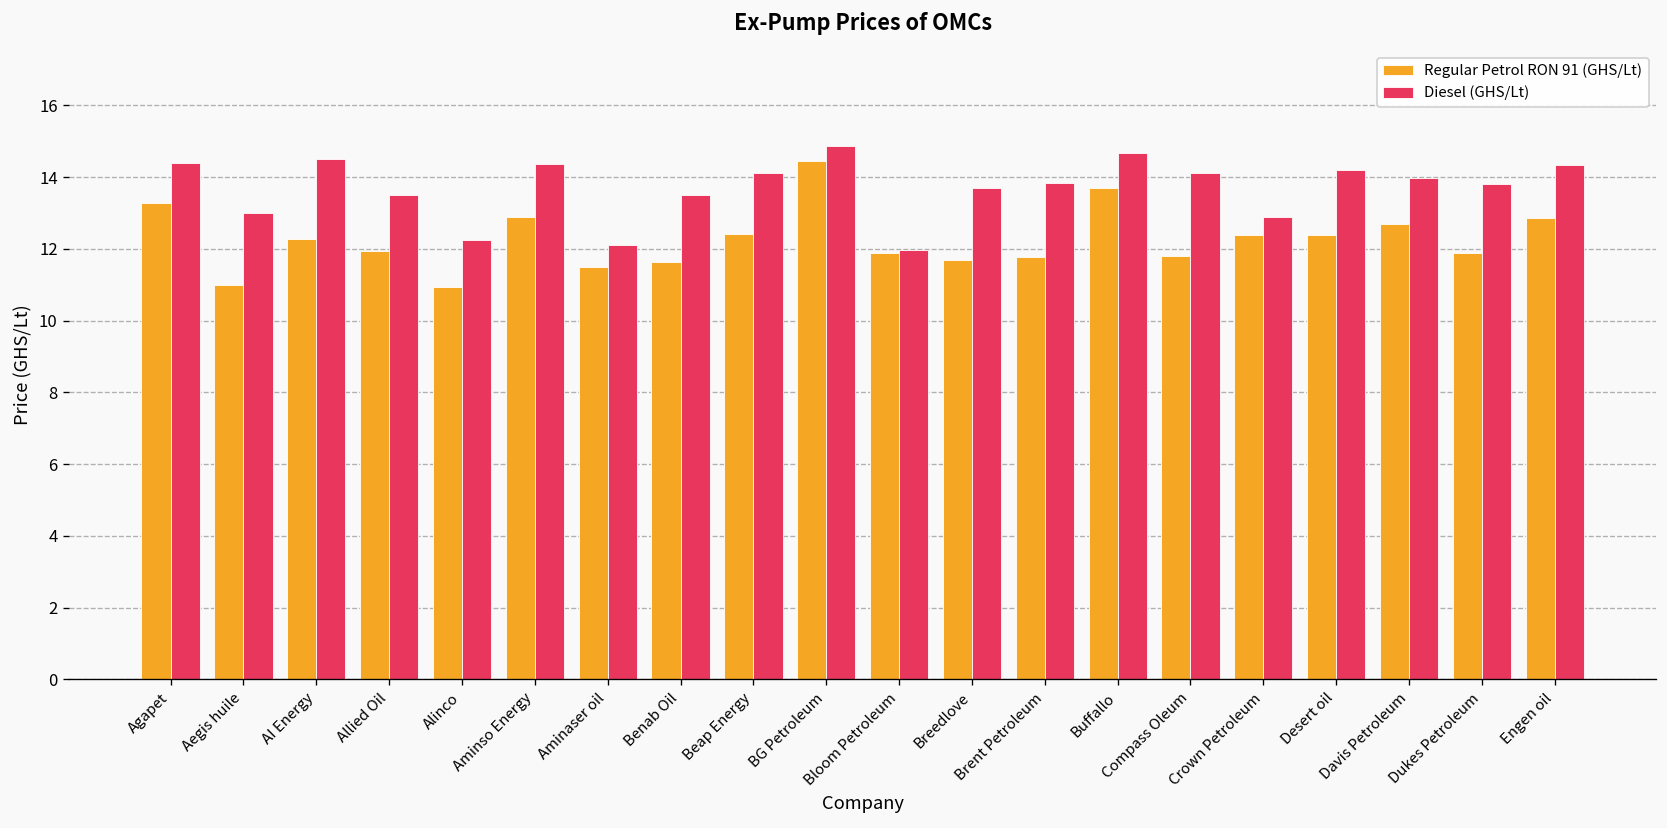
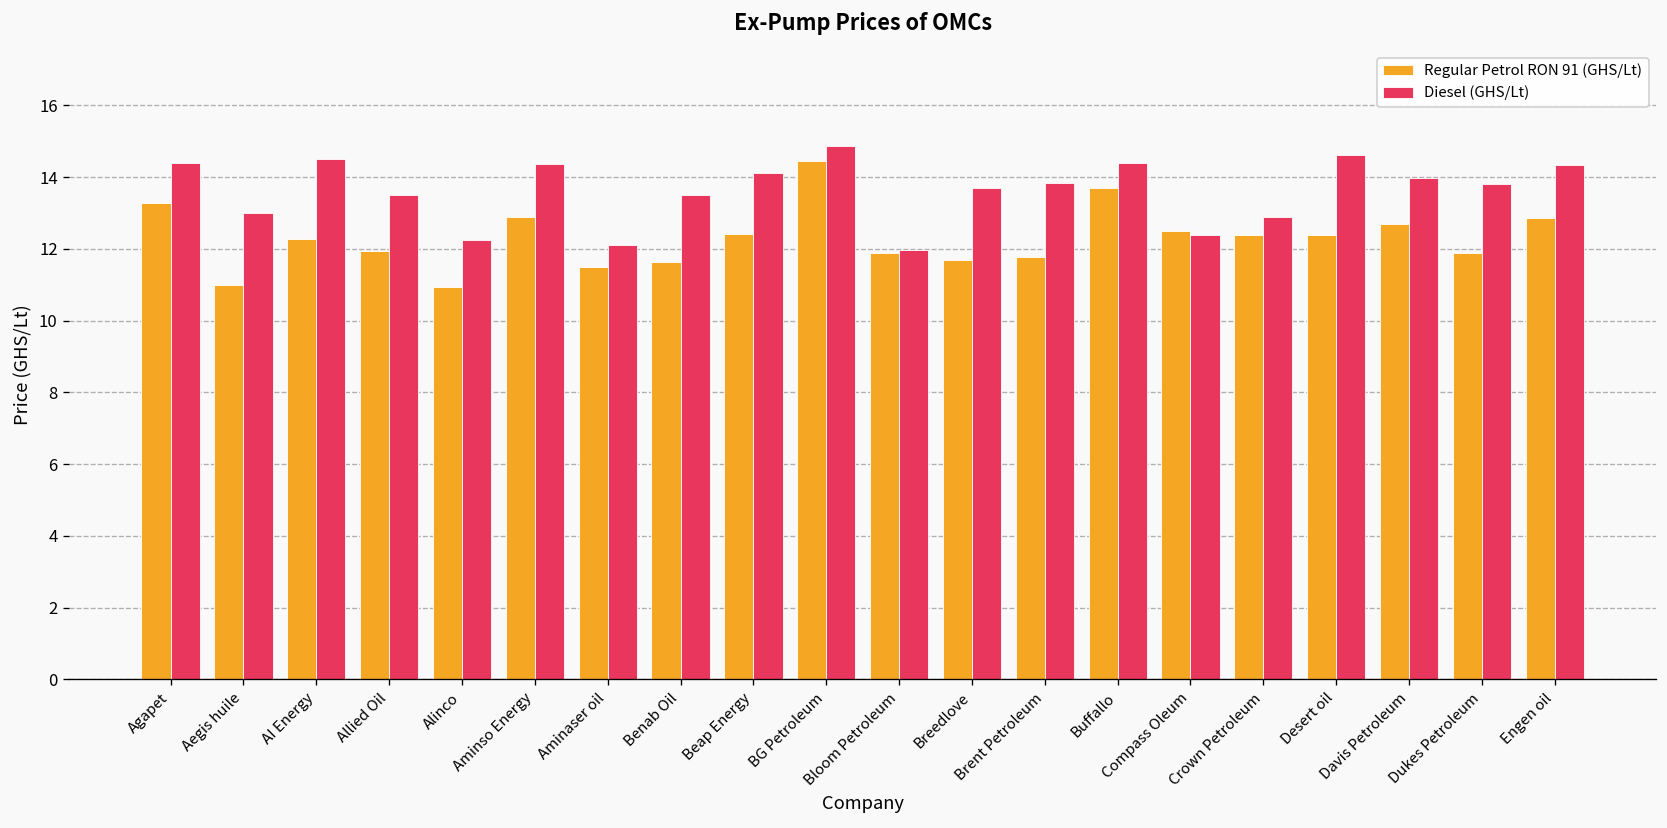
  {
    "Regular Petrol RON 91 (GHS/Lt)": {
      "Agapet": 13.3,
      "Aegis huile": 11.0,
      "AI Energy": 12.3,
      "Allied Oil": 12.0,
      "Alinco": 10.9,
      "Aminso Energy": 12.9,
      "Aminaser oil": 11.5,
      "Benab Oil": 11.7,
      "Beap Energy": 12.4,
      "BG Petroleum": 14.5,
      "Bloom Petroleum": 11.9,
      "Breedlove": 11.7,
      "Brent Petroleum": 11.8,
      "Buffallo": 13.7,
-     "Compass Oleum": 11.8,
+     "Compass Oleum": 12.5,
      "Crown Petroleum": 12.4,
      "Desert oil": 12.4,
      "Davis Petroleum": 12.7,
      "Dukes Petroleum": 11.9,
      "Engen oil": 12.9
    },
    "Diesel (GHS/Lt)": {
      "Agapet": 14.4,
      "Aegis huile": 13.0,
      "AI Energy": 14.5,
      "Allied Oil": 13.5,
      "Alinco": 12.2,
      "Aminso Energy": 14.4,
      "Aminaser oil": 12.1,
      "Benab Oil": 13.5,
      "Beap Energy": 14.1,
      "BG Petroleum": 14.9,
      "Bloom Petroleum": 12.0,
      "Breedlove": 13.7,
      "Brent Petroleum": 13.9,
-     "Buffallo": 14.7,
-     "Compass Oleum": 14.1,
+     "Buffallo": 14.4,
+     "Compass Oleum": 12.4,
      "Crown Petroleum": 12.9,
-     "Desert oil": 14.2,
+     "Desert oil": 14.6,
      "Davis Petroleum": 14.0,
      "Dukes Petroleum": 13.8,
      "Engen oil": 14.4
    }
  }
